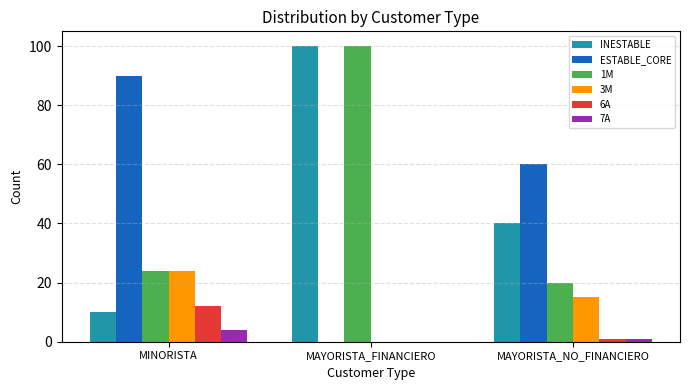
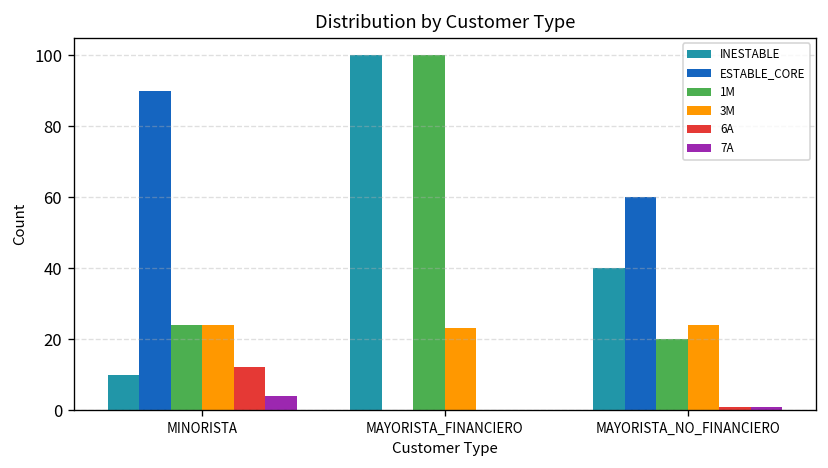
  {
    "1M": {
      "MINORISTA": 24,
      "MAYORISTA_FINANCIERO": 100,
      "MAYORISTA_NO_FINANCIERO": 20
    },
    "3M": {
      "MINORISTA": 24,
-     "MAYORISTA_FINANCIERO": 0,
-     "MAYORISTA_NO_FINANCIERO": 15
+     "MAYORISTA_FINANCIERO": 23,
+     "MAYORISTA_NO_FINANCIERO": 24
    },
    "6A": {
      "MINORISTA": 12,
      "MAYORISTA_FINANCIERO": 0,
      "MAYORISTA_NO_FINANCIERO": 1
    },
    "7A": {
      "MINORISTA": 4,
      "MAYORISTA_FINANCIERO": 0,
      "MAYORISTA_NO_FINANCIERO": 1
    }
  }
